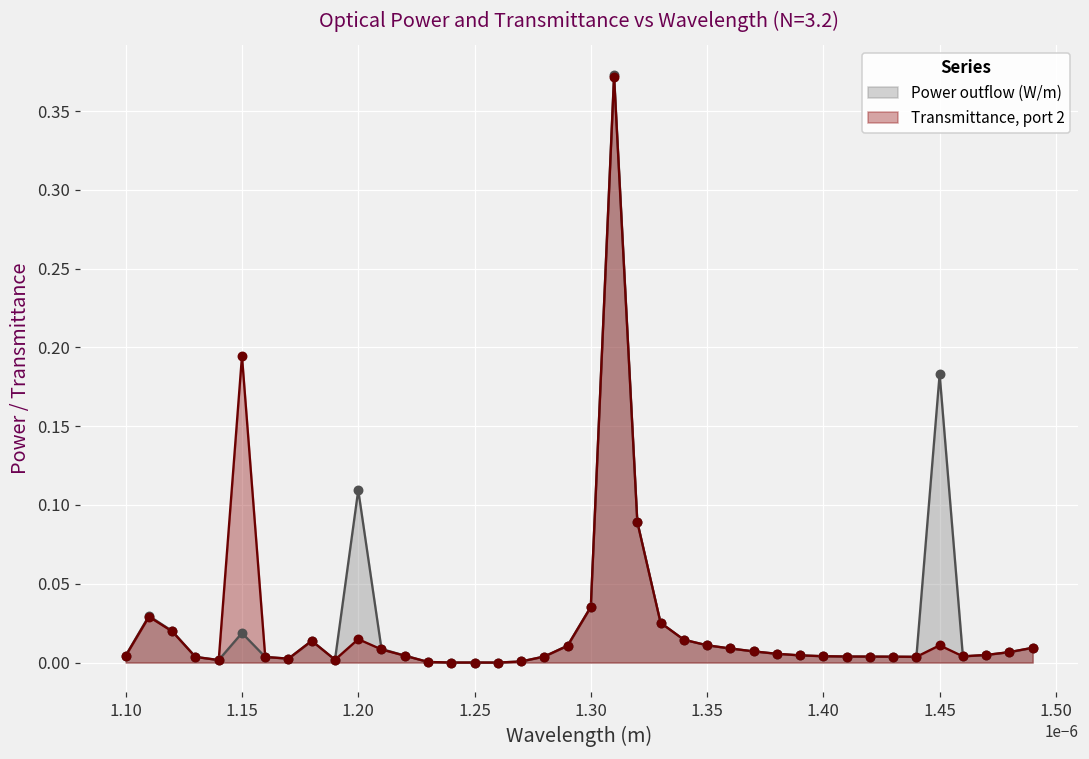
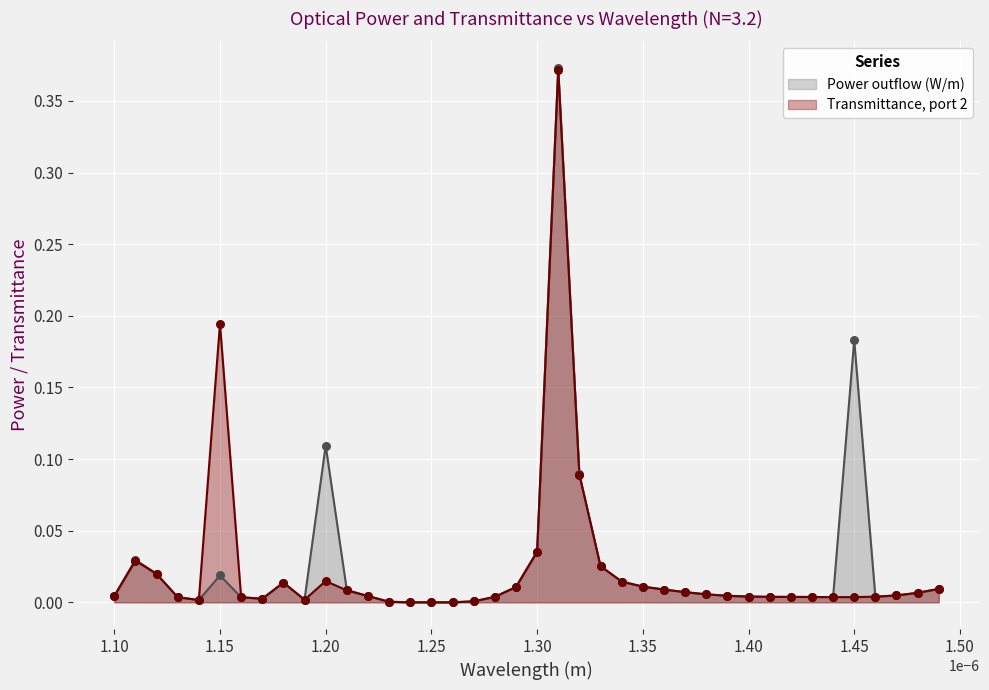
  {
    "Power outflow (W/m)": {
      "1.15": 0.019,
      "1.20": 0.109,
      "1.45": 0.183
    },
    "Transmittance, port 2": {
      "1.15": 0.195,
      "1.20": 0.015,
-     "1.45": 0.011
+     "1.45": 0.004
    }
  }
